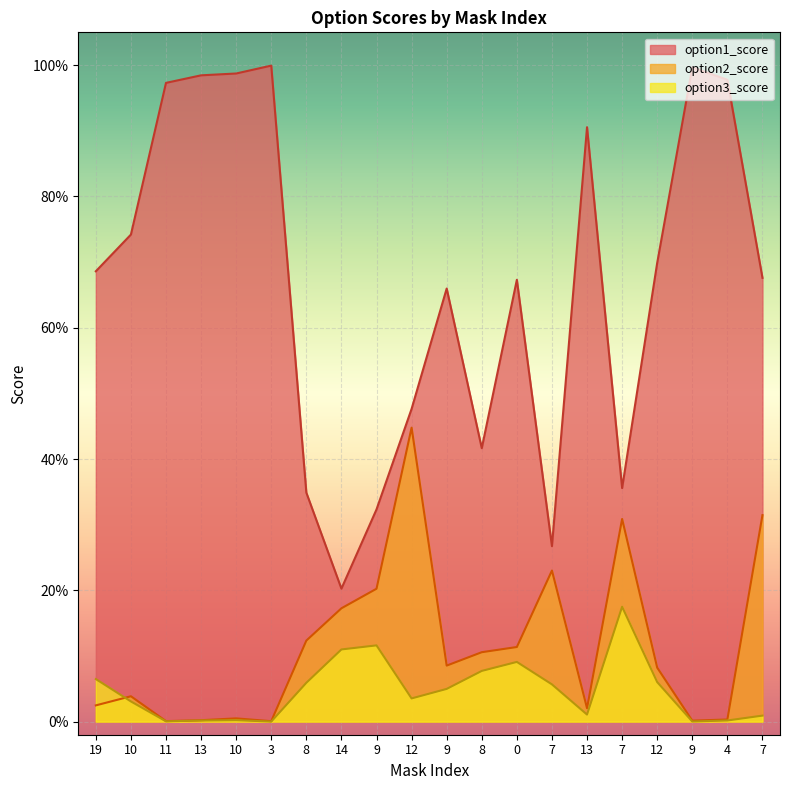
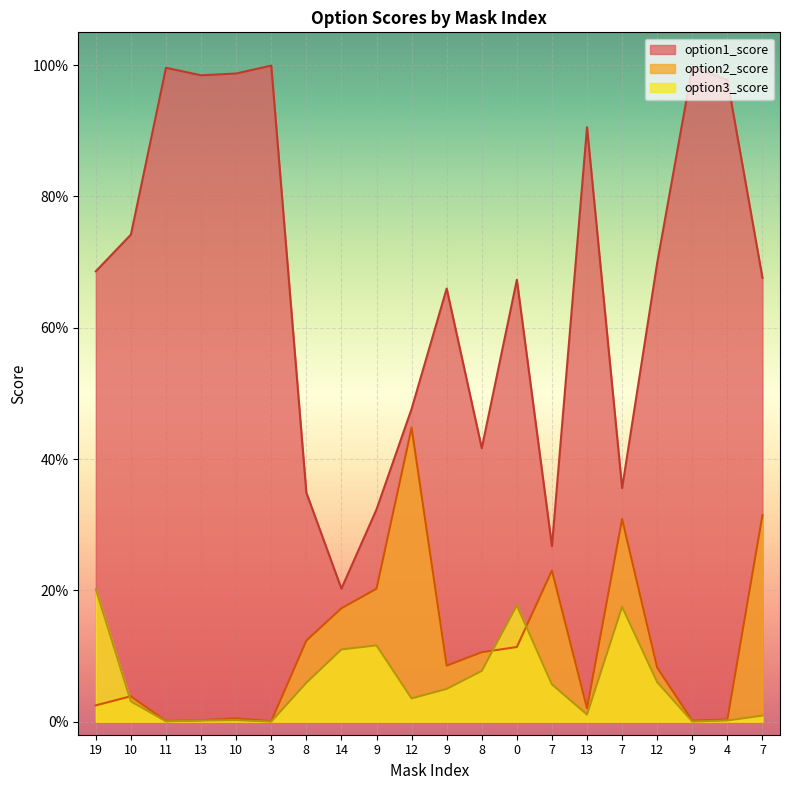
  {
    "option1_score": {
      "19": "69%",
-     "11": "97%",
+     "11": "100%",
      "3": "100%",
      "14": "20%",
      "0": "67%"
    },
    "option2_score": {
      "19": "2%",
      "14": "17%",
      "0": "11%"
    },
    "option3_score": {
-     "19": "6%",
+     "19": "20%",
      "14": "11%",
-     "0": "9%"
+     "0": "18%"
    }
  }
